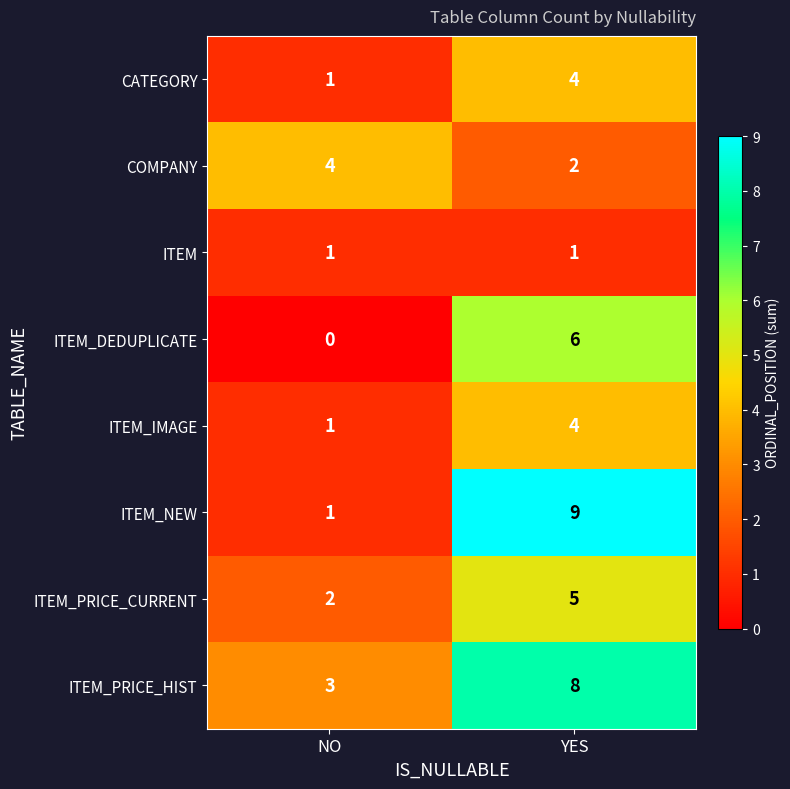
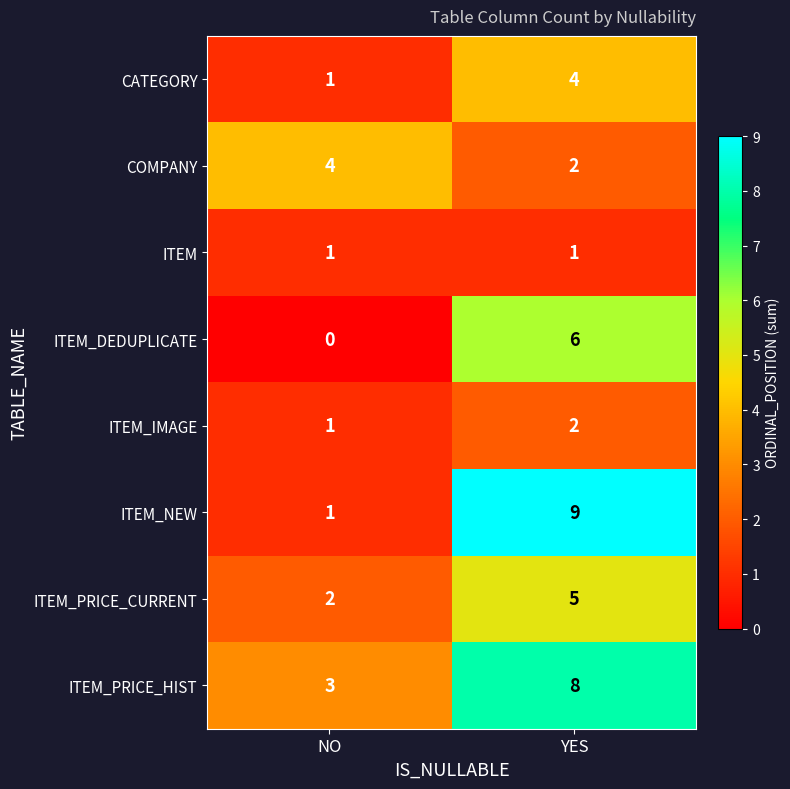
  {
    "CATEGORY": {
      "NO": 1,
      "YES": 4
    },
    "COMPANY": {
      "NO": 4,
      "YES": 2
    },
    "ITEM": {
      "NO": 1,
      "YES": 1
    },
    "ITEM_DEDUPLICATE": {
      "NO": 0,
      "YES": 6
    },
    "ITEM_IMAGE": {
      "NO": 1,
-     "YES": 4
+     "YES": 2
    },
    "ITEM_NEW": {
      "NO": 1,
      "YES": 9
    },
    "ITEM_PRICE_CURRENT": {
      "NO": 2,
      "YES": 5
    },
    "ITEM_PRICE_HIST": {
      "NO": 3,
      "YES": 8
    }
  }
